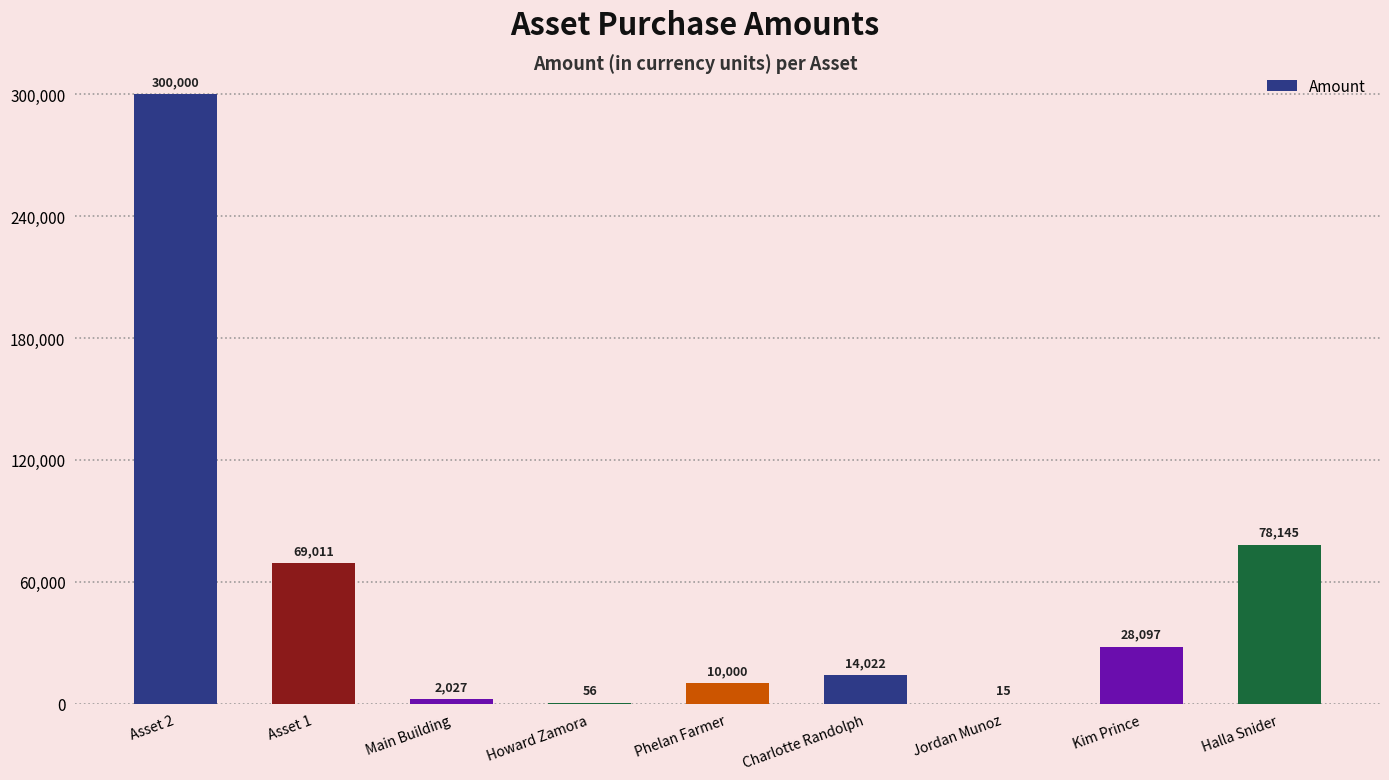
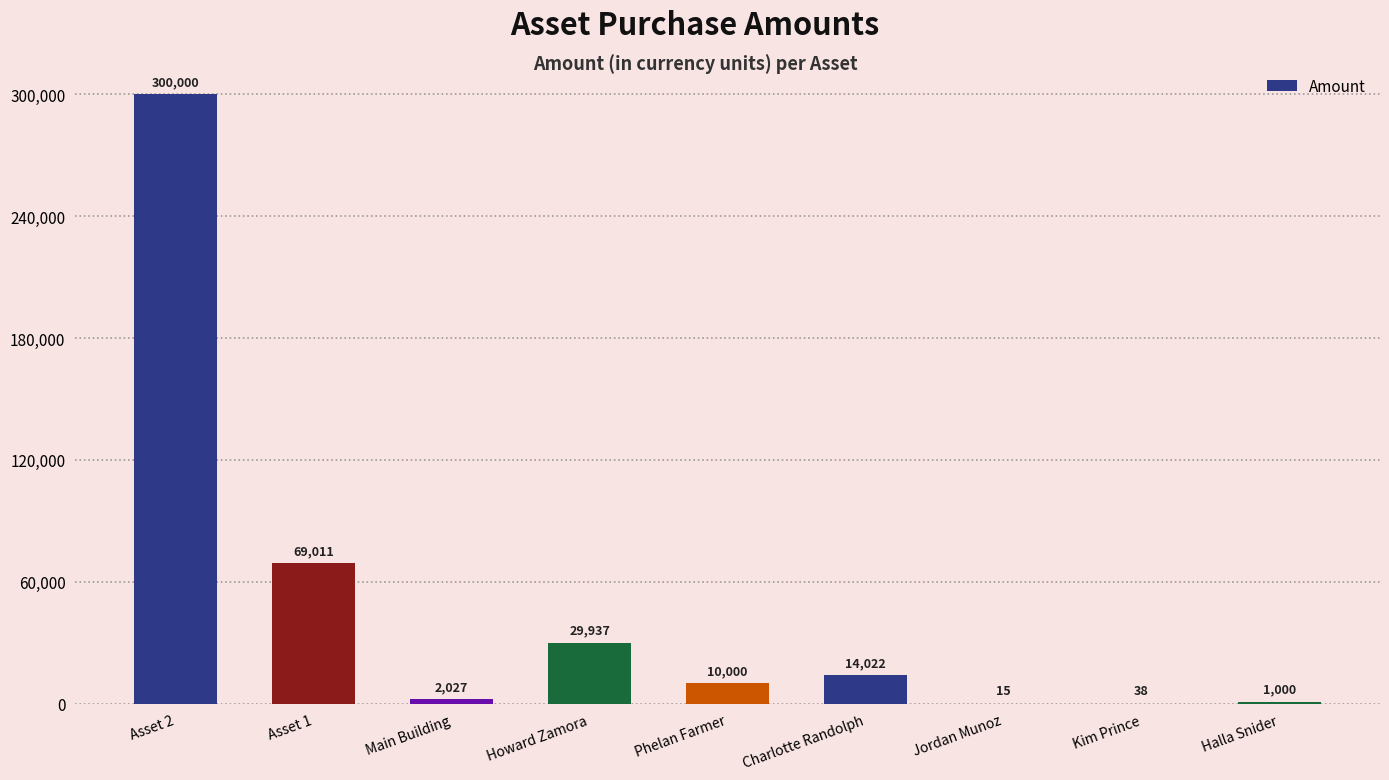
  {
    "Asset 2": "300,000",
    "Asset 1": "69,011",
    "Main Building": "2,027",
-   "Howard Zamora": "56",
+   "Howard Zamora": "29,937",
    "Phelan Farmer": "10,000",
    "Charlotte Randolph": "14,022",
    "Jordan Munoz": "15",
-   "Kim Prince": "28,097",
-   "Halla Snider": "78,145"
+   "Kim Prince": "38",
+   "Halla Snider": "1,000"
  }
